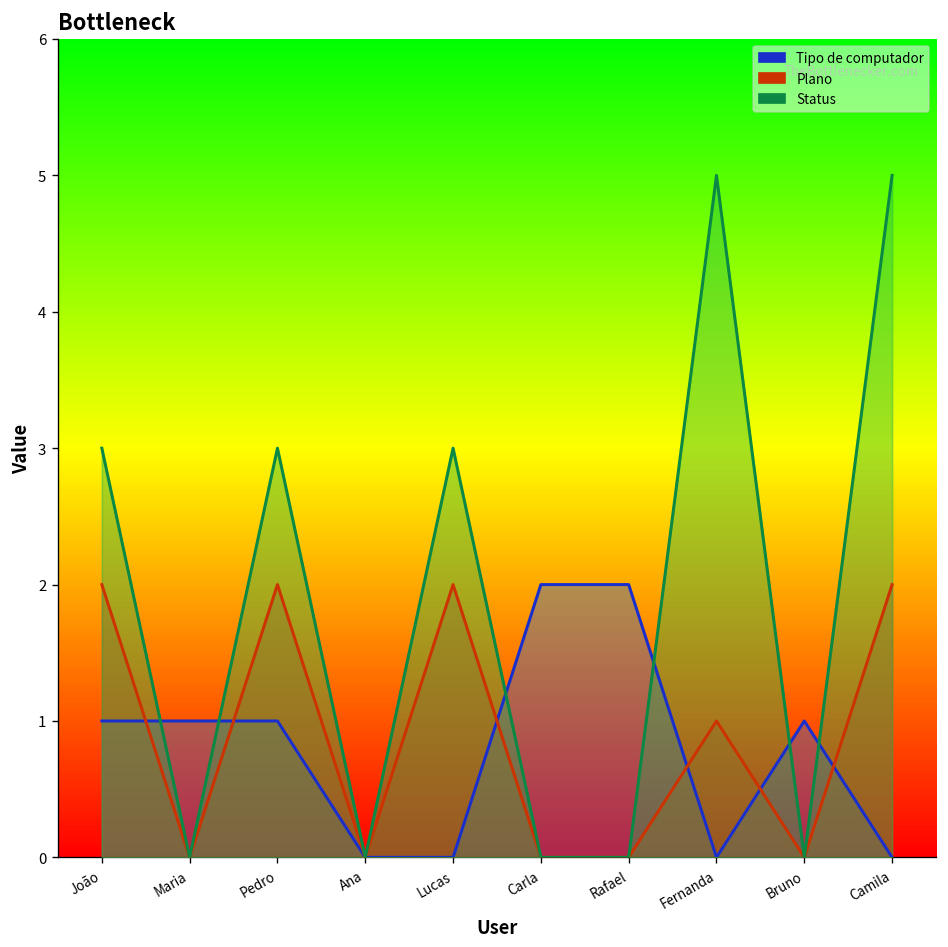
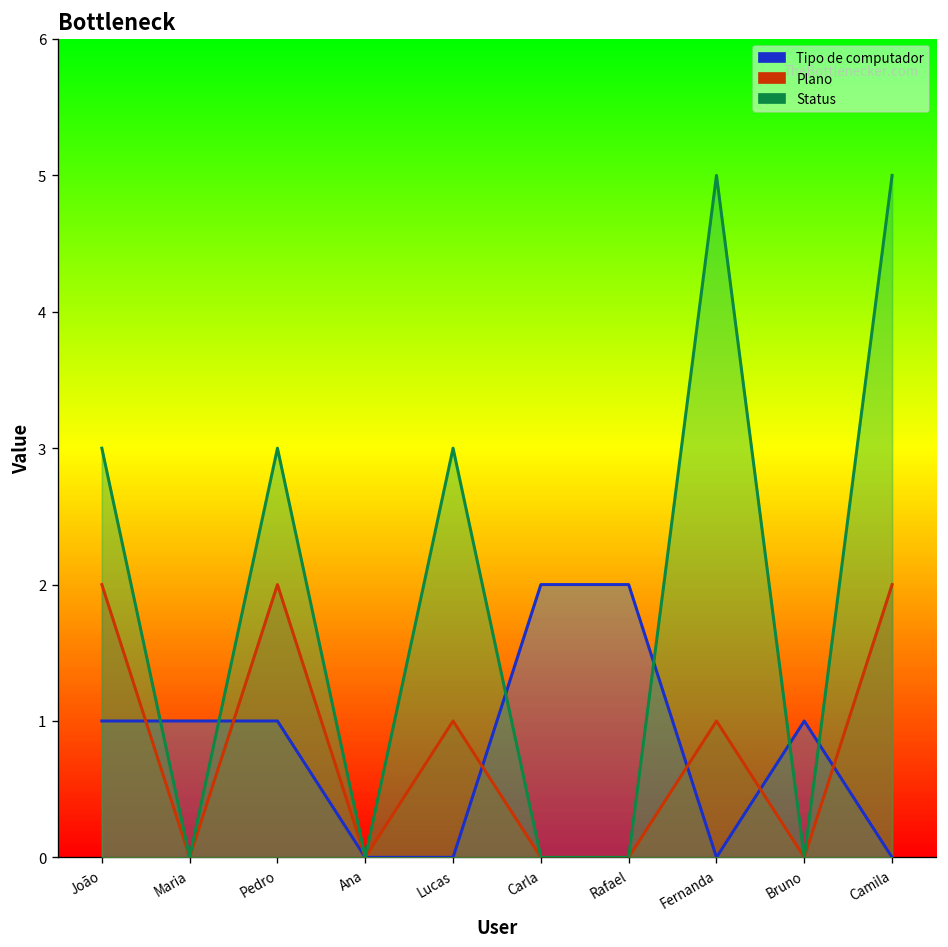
  {
    "Plano": {
      "João": 2,
      "Pedro": 2,
-     "Lucas": 2,
+     "Lucas": 1,
      "Fernanda": 1,
      "Camila": 2
    }
  }
